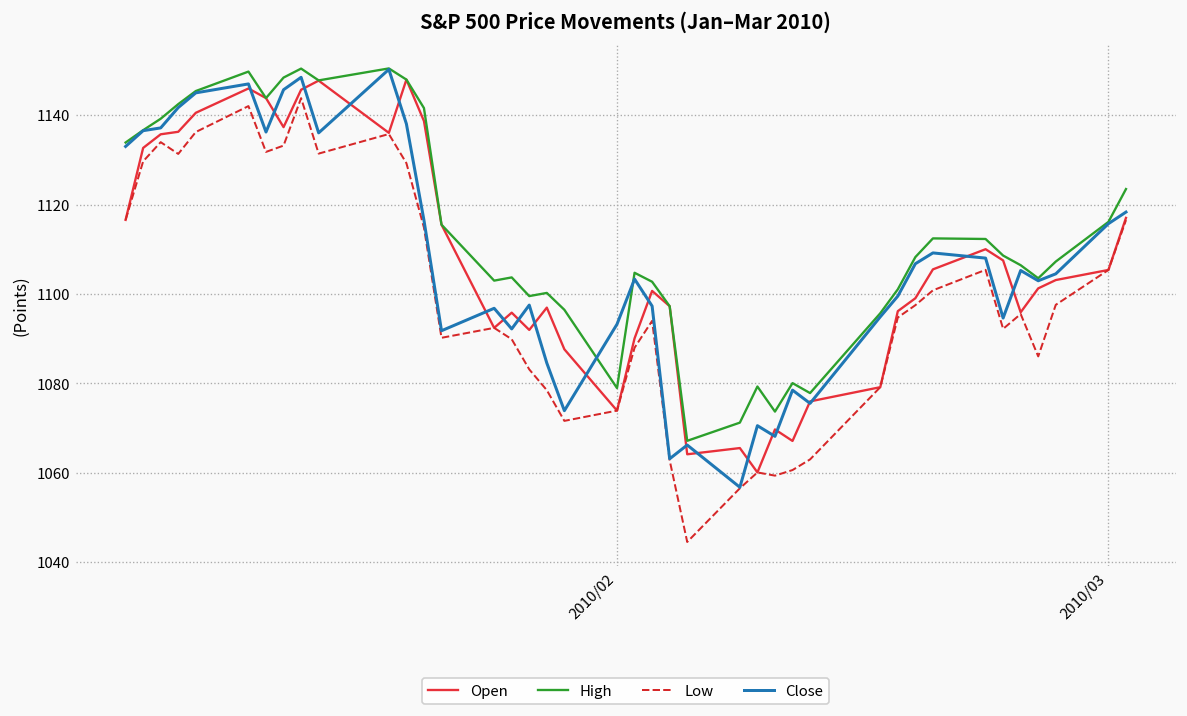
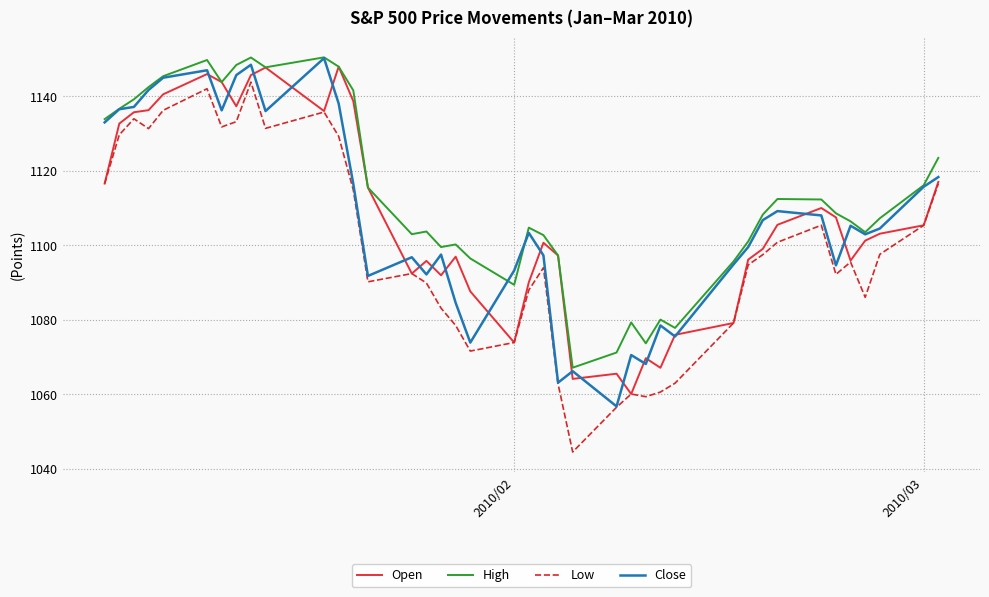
  {
    "High": {
-     "2010/02": 1079
+     "2010/02": 1089
    },
    "Close": {
      "2010/02": 1093
    }
  }
